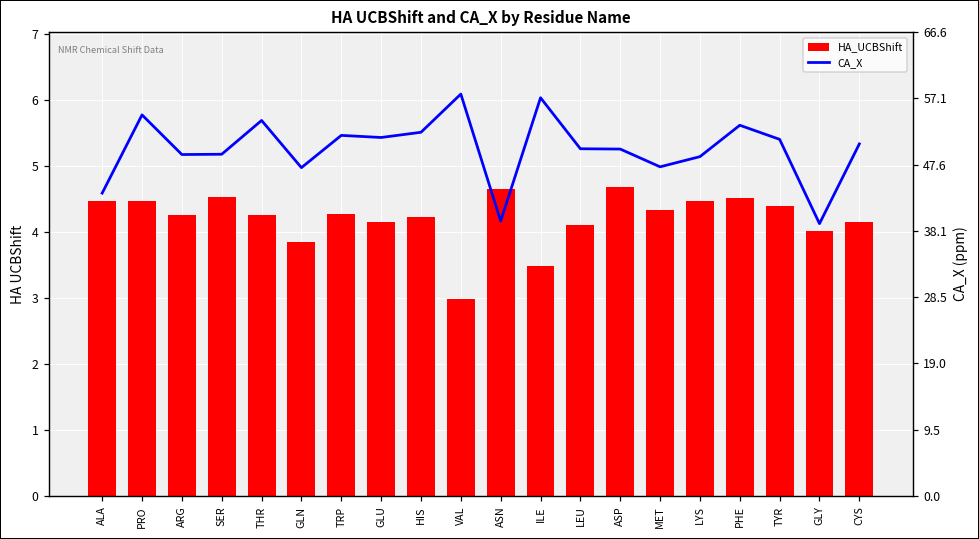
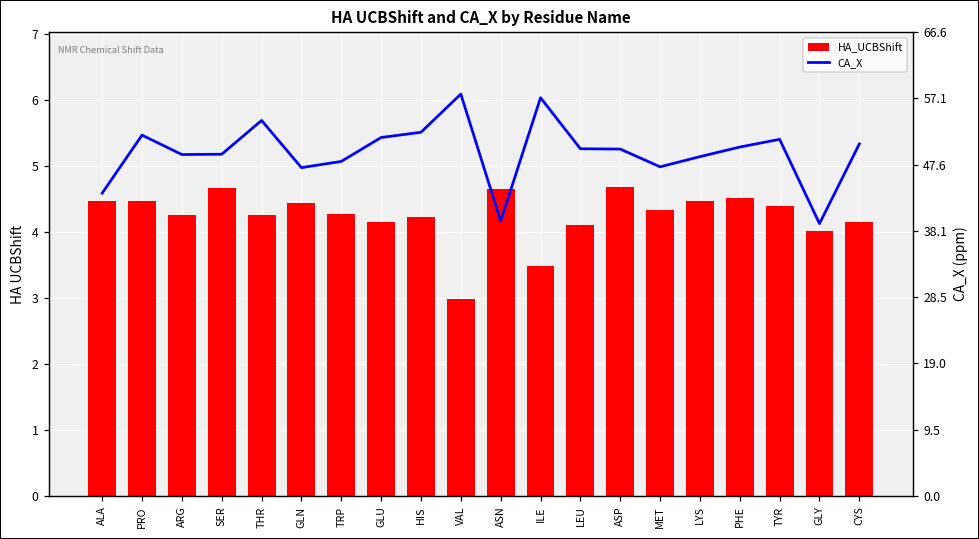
  {
    "HA_UCBShift": {
      "ALA": 4.5,
      "PRO": 4.5,
      "ARG": 4.3,
-     "SER": 4.5,
+     "SER": 4.7,
      "THR": 4.3,
-     "GLN": 3.9,
+     "GLN": 4.4,
      "TRP": 4.3,
      "GLU": 4.2,
      "HIS": 4.2,
      "VAL": 3.0,
      "ASN": 4.7,
      "ILE": 3.5,
      "LEU": 4.1,
      "ASP": 4.7,
      "MET": 4.3,
      "LYS": 4.5,
      "PHE": 4.5,
      "TYR": 4.4,
      "GLY": 4.0,
      "CYS": 4.2
    },
    "CA_X": {
      "ALA": 43,
-     "PRO": 55,
+     "PRO": 52,
      "ARG": 49,
      "SER": 49,
      "THR": 54,
      "GLN": 47,
-     "TRP": 52,
+     "TRP": 48,
      "GLU": 51,
      "HIS": 52,
      "VAL": 58,
      "ASN": 39,
      "ILE": 57,
      "LEU": 50,
      "ASP": 50,
      "MET": 47,
      "LYS": 49,
-     "PHE": 53,
+     "PHE": 50,
      "TYR": 51,
      "GLY": 39,
      "CYS": 51
    }
  }
